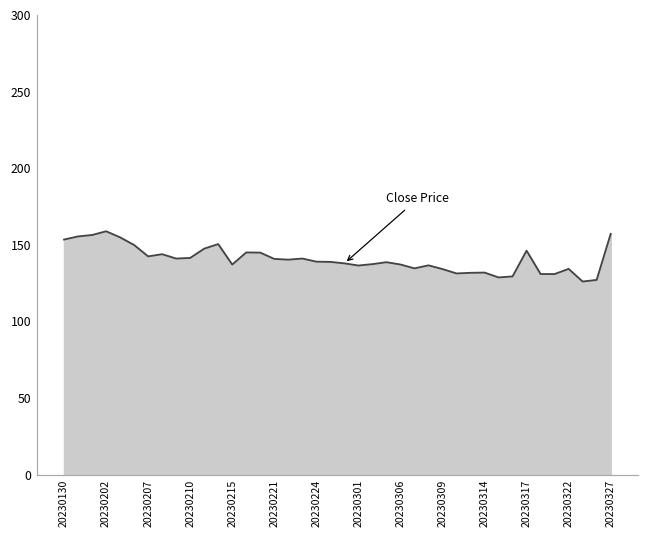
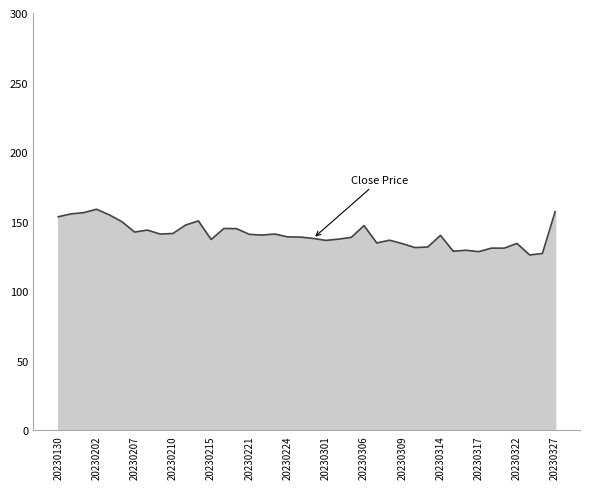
  {
    "20230130": 154,
    "20230202": 159,
    "20230207": 143,
    "20230210": 142,
    "20230215": 137,
    "20230221": 141,
    "20230224": 139,
    "20230301": 137,
-   "20230306": 137,
+   "20230306": 147,
    "20230309": 134,
-   "20230314": 132,
-   "20230317": 146,
+   "20230314": 140,
+   "20230317": 128,
    "20230322": 134,
    "20230327": 157
  }
